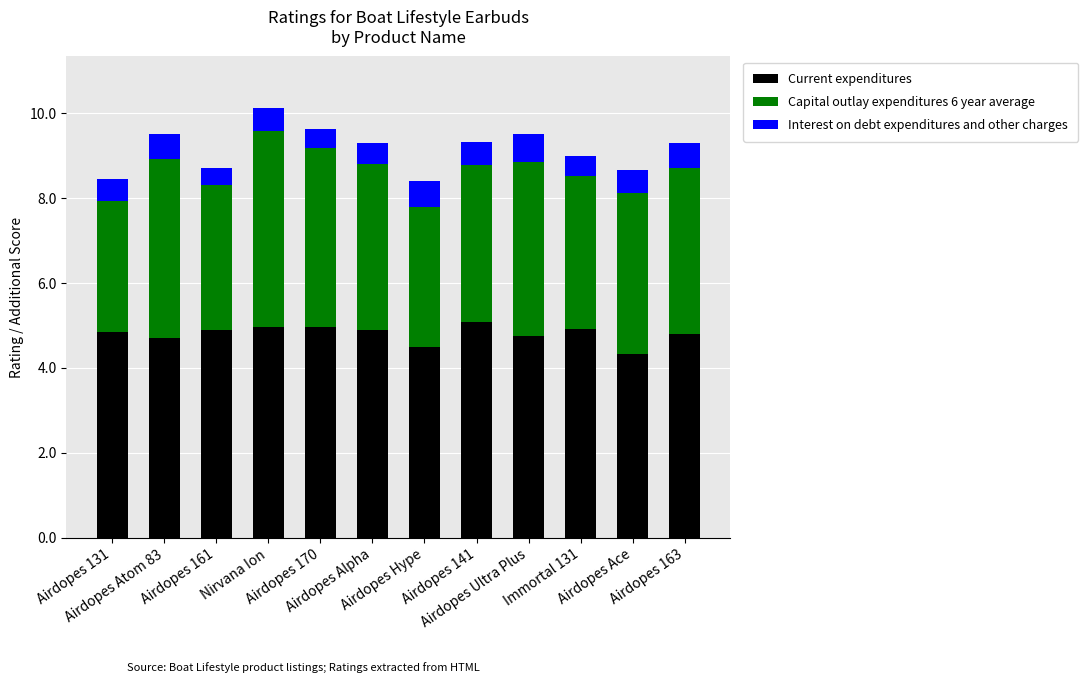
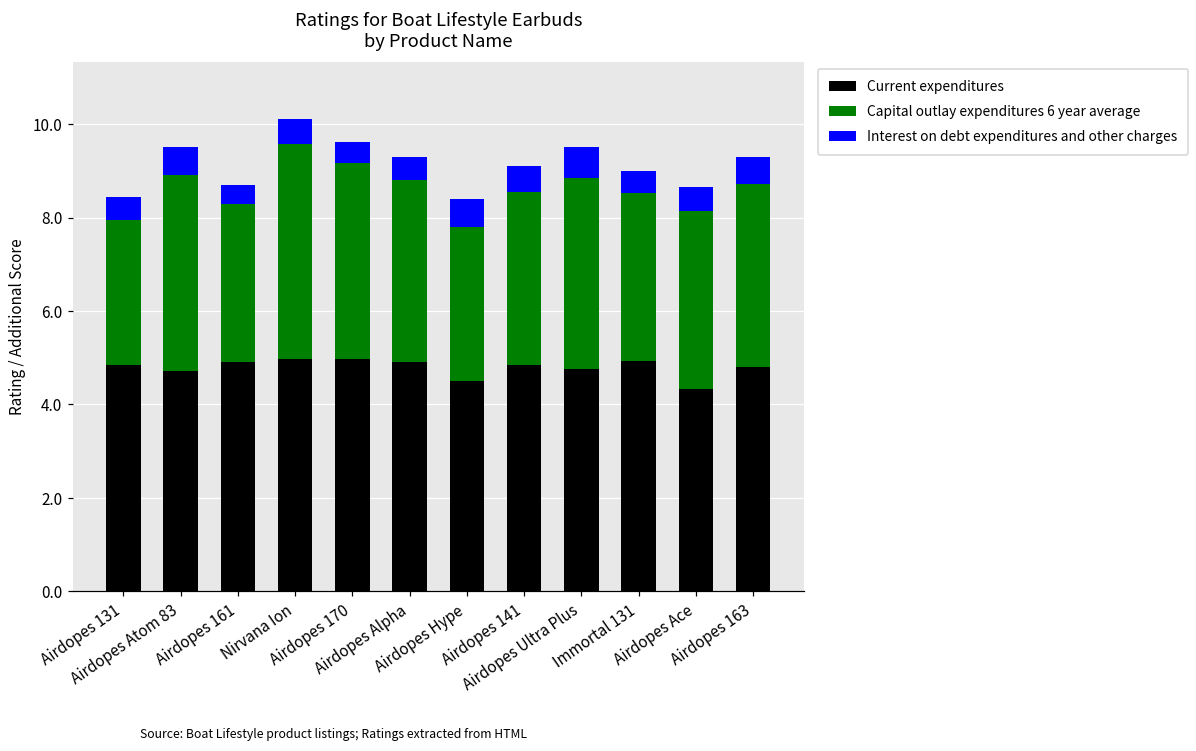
  {
    "Current expenditures": {
      "Airdopes 131": 4.8,
      "Airdopes Atom 83": 4.7,
      "Airdopes 161": 4.9,
      "Nirvana Ion": 5.0,
      "Airdopes 170": 5.0,
      "Airdopes Alpha": 4.9,
      "Airdopes Hype": 4.5,
-     "Airdopes 141": 5.1,
+     "Airdopes 141": 4.9,
      "Airdopes Ultra Plus": 4.8,
      "Immortal 131": 4.9,
      "Airdopes Ace": 4.3,
      "Airdopes 163": 4.8
    },
    "Capital outlay expenditures 6 year average": {
      "Airdopes 131": 3.1,
      "Airdopes Atom 83": 4.2,
      "Airdopes 161": 3.4,
      "Nirvana Ion": 4.6,
      "Airdopes 170": 4.2,
      "Airdopes Alpha": 3.9,
      "Airdopes Hype": 3.3,
      "Airdopes 141": 3.7,
      "Airdopes Ultra Plus": 4.1,
      "Immortal 131": 3.6,
      "Airdopes Ace": 3.8,
      "Airdopes 163": 3.9
    },
    "Interest on debt expenditures and other charges": {
      "Airdopes 131": 0.5,
      "Airdopes Atom 83": 0.6,
      "Airdopes 161": 0.4,
      "Nirvana Ion": 0.6,
      "Airdopes 170": 0.4,
      "Airdopes Alpha": 0.5,
      "Airdopes Hype": 0.6,
      "Airdopes 141": 0.6,
      "Airdopes Ultra Plus": 0.7,
      "Immortal 131": 0.5,
      "Airdopes Ace": 0.5,
      "Airdopes 163": 0.6
    }
  }
